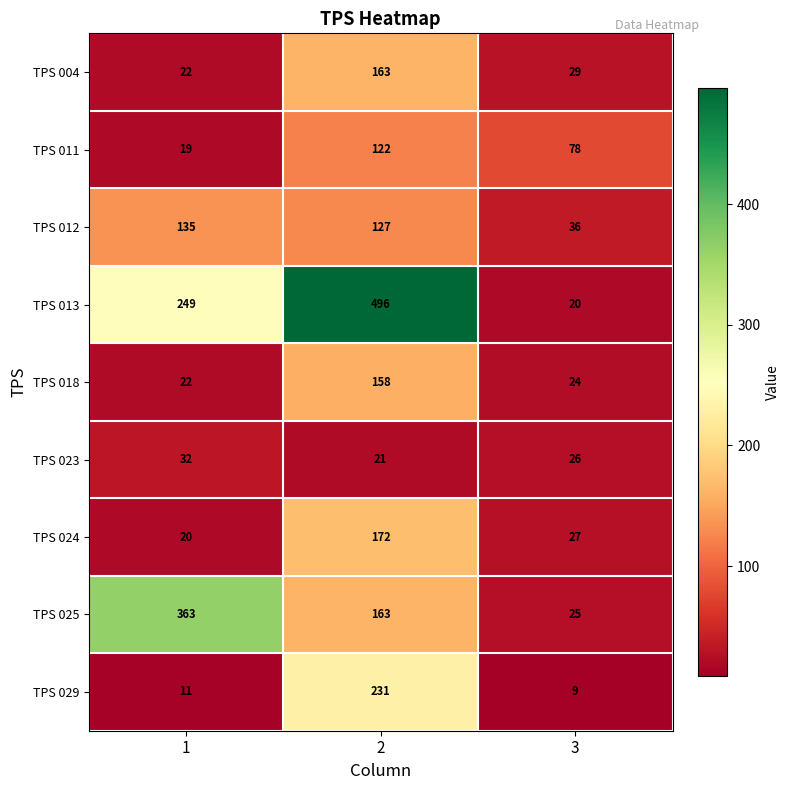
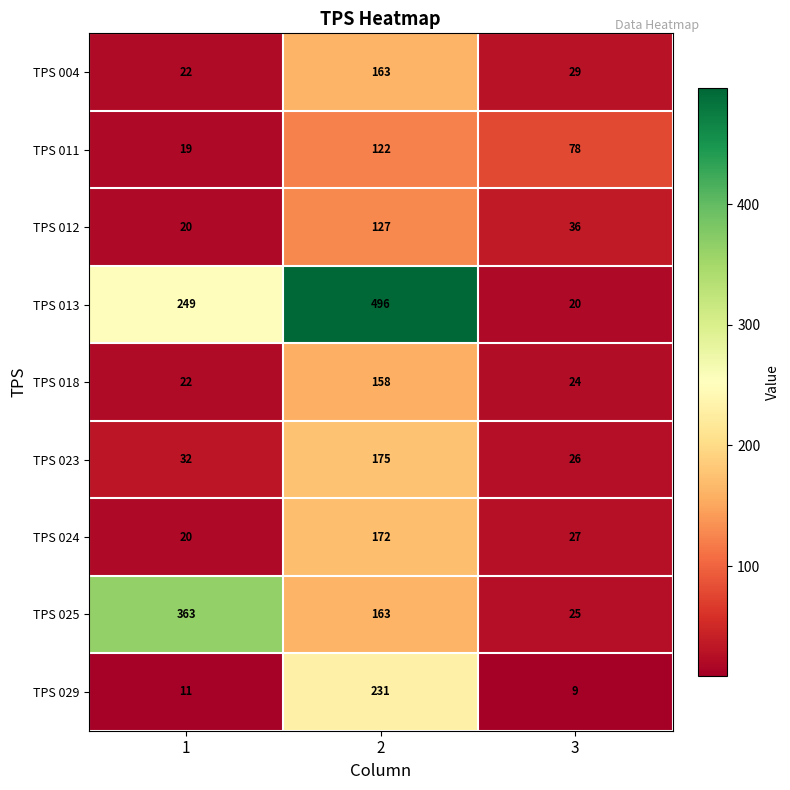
  {
    "TPS 004": {
      "1": 22,
      "2": 163,
      "3": 29
    },
    "TPS 011": {
      "1": 19,
      "2": 122,
      "3": 78
    },
    "TPS 012": {
-     "1": 135,
+     "1": 20,
      "2": 127,
      "3": 36
    },
    "TPS 013": {
      "1": 249,
      "2": 496,
      "3": 20
    },
    "TPS 018": {
      "1": 22,
      "2": 158,
      "3": 24
    },
    "TPS 023": {
      "1": 32,
-     "2": 21,
+     "2": 175,
      "3": 26
    },
    "TPS 024": {
      "1": 20,
      "2": 172,
      "3": 27
    },
    "TPS 025": {
      "1": 363,
      "2": 163,
      "3": 25
    },
    "TPS 029": {
      "1": 11,
      "2": 231,
      "3": 9
    }
  }
